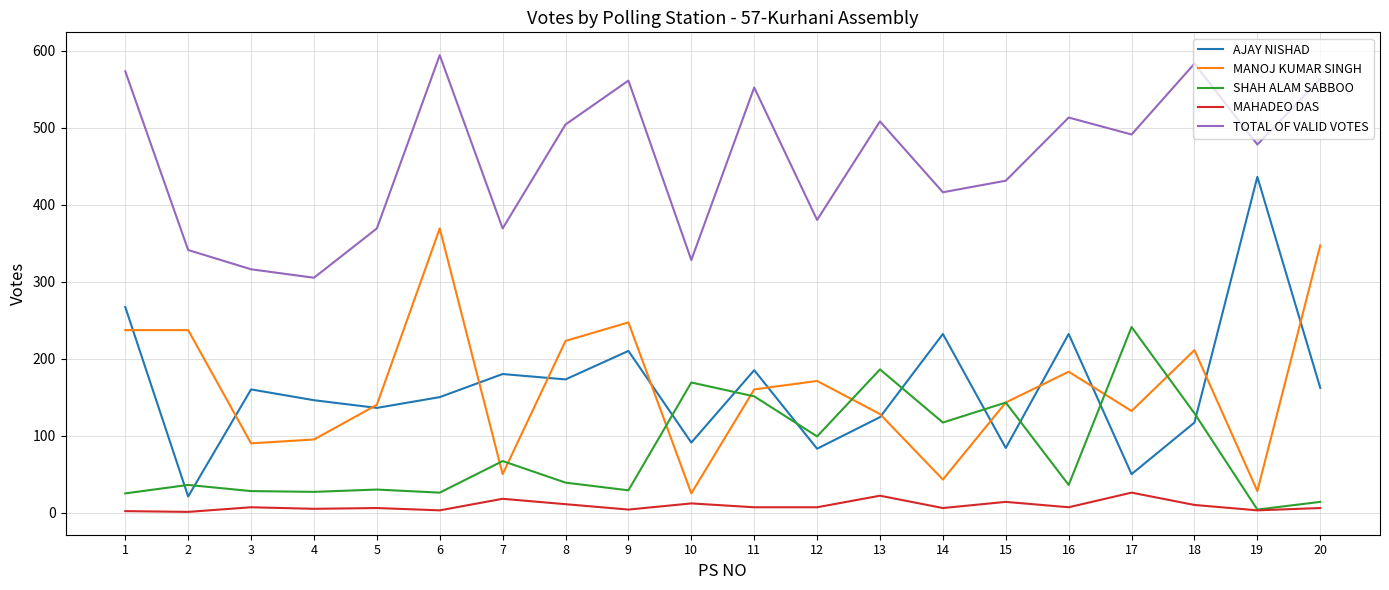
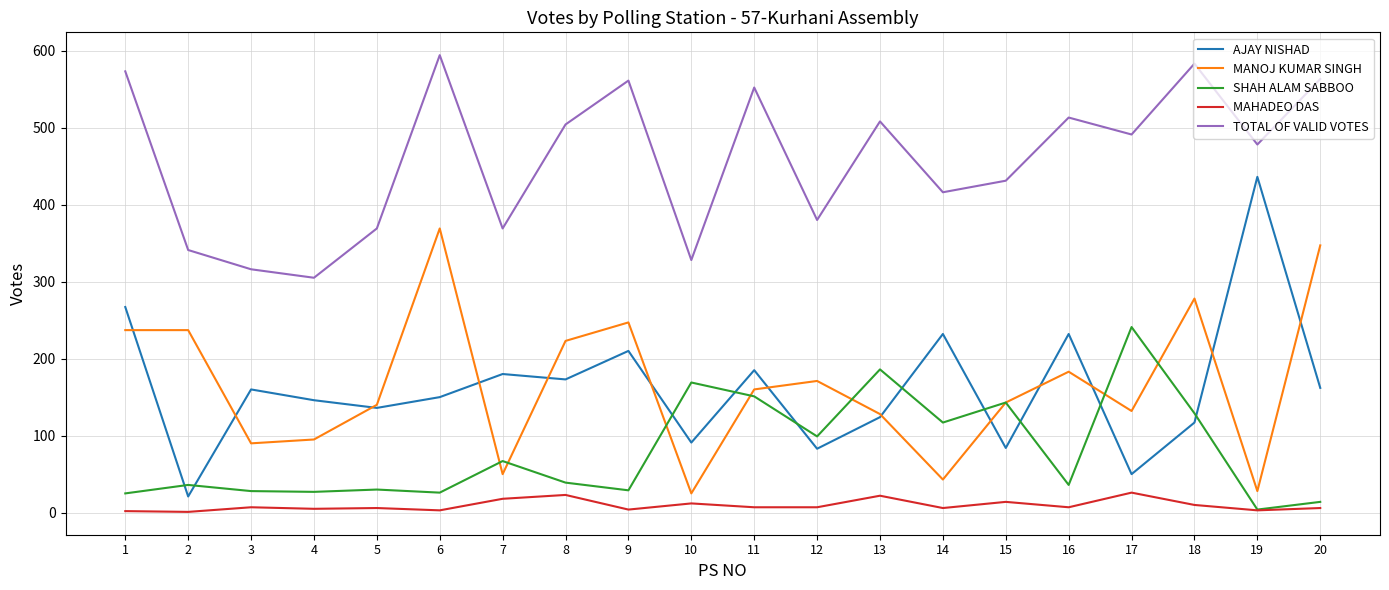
  {
    "AJAY NISHAD": {
      "1": 270,
      "2": 20,
      "3": 160,
      "4": 150,
      "5": 140,
      "6": 150,
      "7": 180,
      "8": 170,
      "9": 210,
      "10": 90,
      "11": 190,
      "12": 80,
      "13": 120,
      "14": 230,
      "15": 80,
      "16": 230,
      "17": 50,
      "18": 120,
      "19": 440,
      "20": 160
    },
    "MANOJ KUMAR SINGH": {
      "1": 240,
      "2": 240,
      "3": 90,
      "4": 100,
      "5": 140,
      "6": 370,
      "7": 50,
      "8": 220,
      "9": 250,
      "10": 30,
      "11": 160,
      "12": 170,
      "13": 130,
      "14": 40,
      "16": 180,
      "17": 130,
-     "18": 210,
+     "18": 280,
      "19": 30,
      "20": 350
    },
    "SHAH ALAM SABBOO": {
      "1": 30,
      "2": 40,
      "3": 30,
      "4": 30,
      "5": 30,
      "6": 30,
      "7": 70,
      "8": 40,
      "9": 30,
      "10": 170,
      "11": 150,
      "12": 100,
      "13": 190,
      "14": 120,
      "16": 40,
      "17": 240,
      "18": 130,
      "20": 10
    },
    "MAHADEO DAS": {
      "1": 0,
      "2": 0,
      "3": 10,
      "4": 10,
      "5": 10,
      "6": 0,
      "7": 20,
-     "8": 10,
+     "8": 20,
      "9": 0,
      "10": 10,
      "11": 10,
      "12": 10,
      "13": 20,
      "14": 10,
      "15": 10,
      "16": 10,
      "17": 30,
      "18": 10,
      "20": 10
    },
    "TOTAL OF VALID VOTES": {
      "1": 570,
      "2": 340,
      "3": 320,
      "4": 310,
      "5": 370,
      "6": 590,
      "7": 370,
      "8": 500,
      "9": 560,
      "10": 330,
      "11": 550,
      "12": 380,
      "13": 510,
      "14": 420,
      "15": 430,
      "16": 510,
      "17": 490,
      "19": 480
    }
  }
